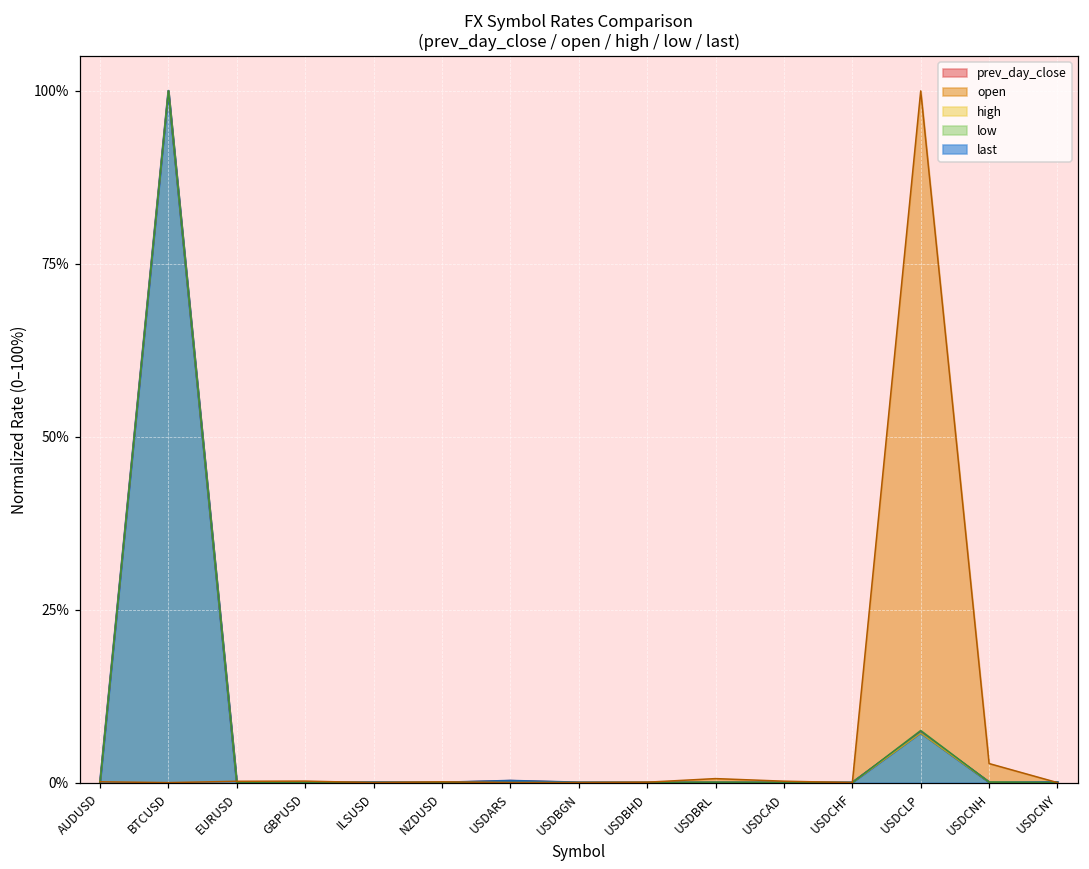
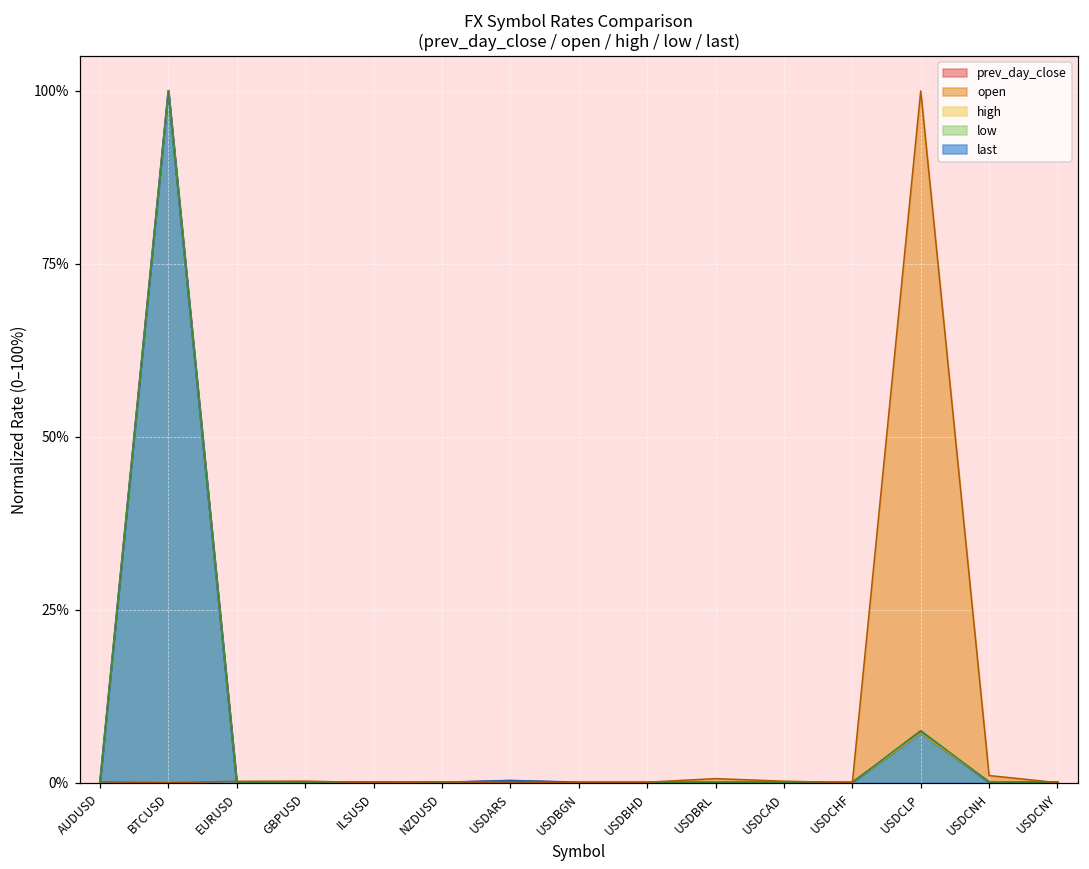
  {
    "open": {
      "BTCUSD": "0%",
      "USDBRL": "1%",
      "USDCLP": "100%",
-     "USDCNH": "3%"
+     "USDCNH": "1%"
    }
  }
